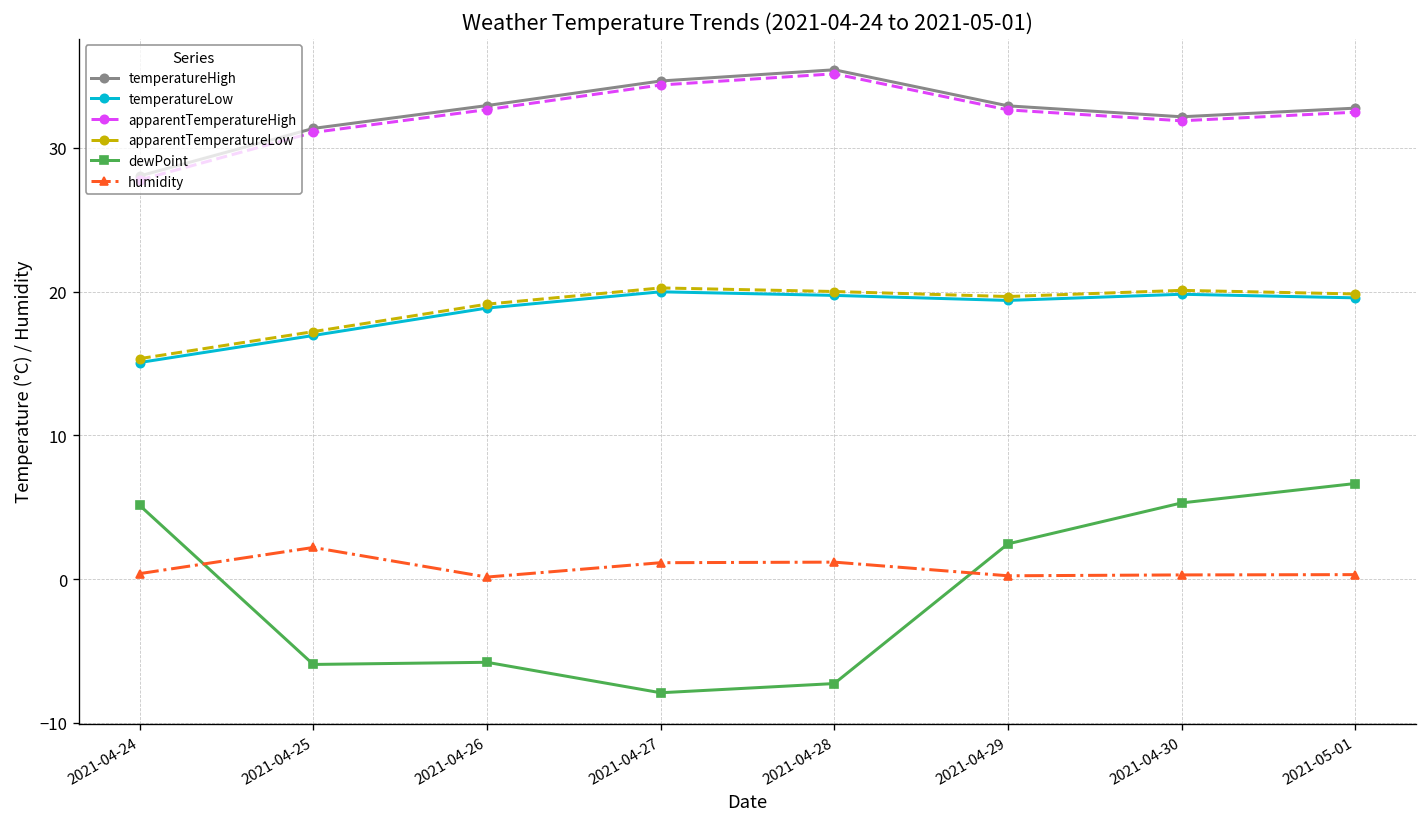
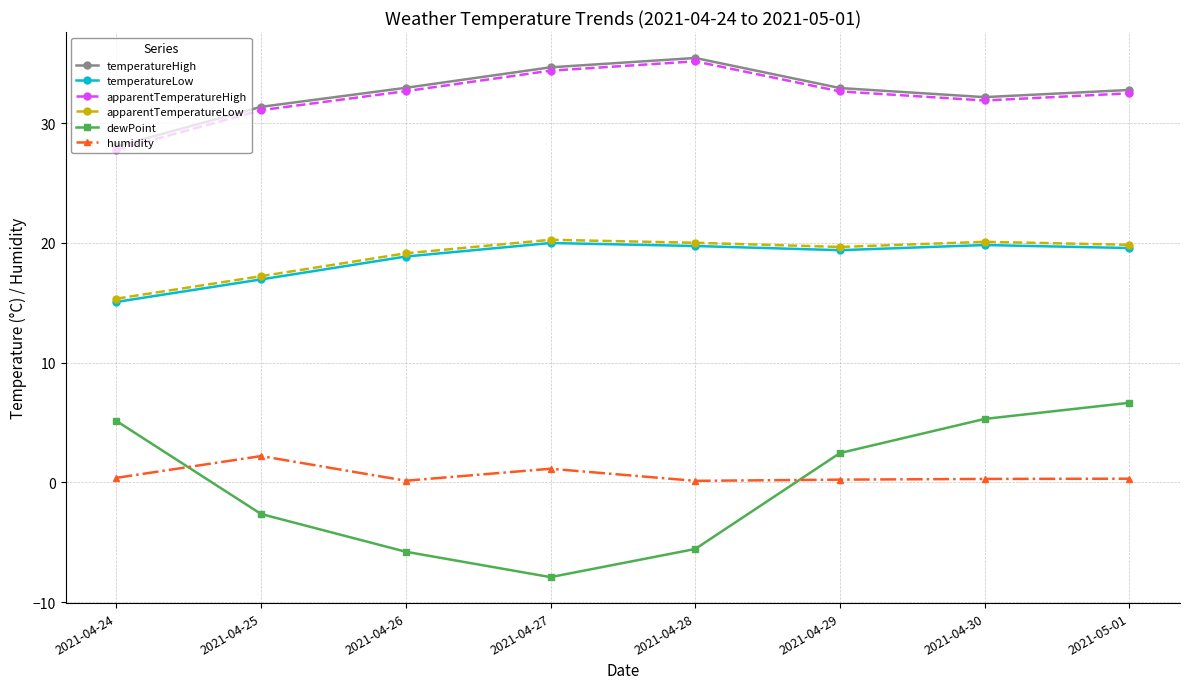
  {
    "temperatureHigh": {
      "2021-04-25": 31.4,
      "2021-04-26": 33.0,
      "2021-04-27": 34.7,
      "2021-04-28": 35.4,
      "2021-04-29": 32.9,
      "2021-04-30": 32.2,
      "2021-05-01": 32.8
    },
    "temperatureLow": {
      "2021-04-24": 15.1,
      "2021-04-25": 17.0,
      "2021-04-26": 18.9,
      "2021-04-27": 20.0,
      "2021-04-28": 19.7,
      "2021-04-29": 19.4,
      "2021-04-30": 19.8,
      "2021-05-01": 19.6
    },
    "apparentTemperatureHigh": {
      "2021-04-25": 31.1,
      "2021-04-26": 32.7,
      "2021-04-27": 34.4,
      "2021-04-28": 35.2,
      "2021-04-29": 32.7,
      "2021-04-30": 31.9,
      "2021-05-01": 32.5
    },
    "apparentTemperatureLow": {
      "2021-04-24": 15.3,
      "2021-04-25": 17.2,
      "2021-04-26": 19.1,
      "2021-04-27": 20.3,
      "2021-04-28": 20.0,
      "2021-04-29": 19.7,
      "2021-04-30": 20.1,
      "2021-05-01": 19.8
    },
    "dewPoint": {
      "2021-04-24": 5.1,
-     "2021-04-25": -5.9,
+     "2021-04-25": -2.6,
      "2021-04-26": -5.8,
      "2021-04-27": -7.9,
-     "2021-04-28": -7.3,
+     "2021-04-28": -5.6,
      "2021-04-29": 2.5,
      "2021-04-30": 5.3,
      "2021-05-01": 6.7
    },
    "humidity": {
      "2021-04-24": 0.4,
      "2021-04-25": 2.2,
      "2021-04-26": 0.1,
      "2021-04-27": 1.1,
-     "2021-04-28": 1.2,
+     "2021-04-28": 0.1,
      "2021-04-29": 0.2,
      "2021-04-30": 0.3,
      "2021-05-01": 0.3
    }
  }
